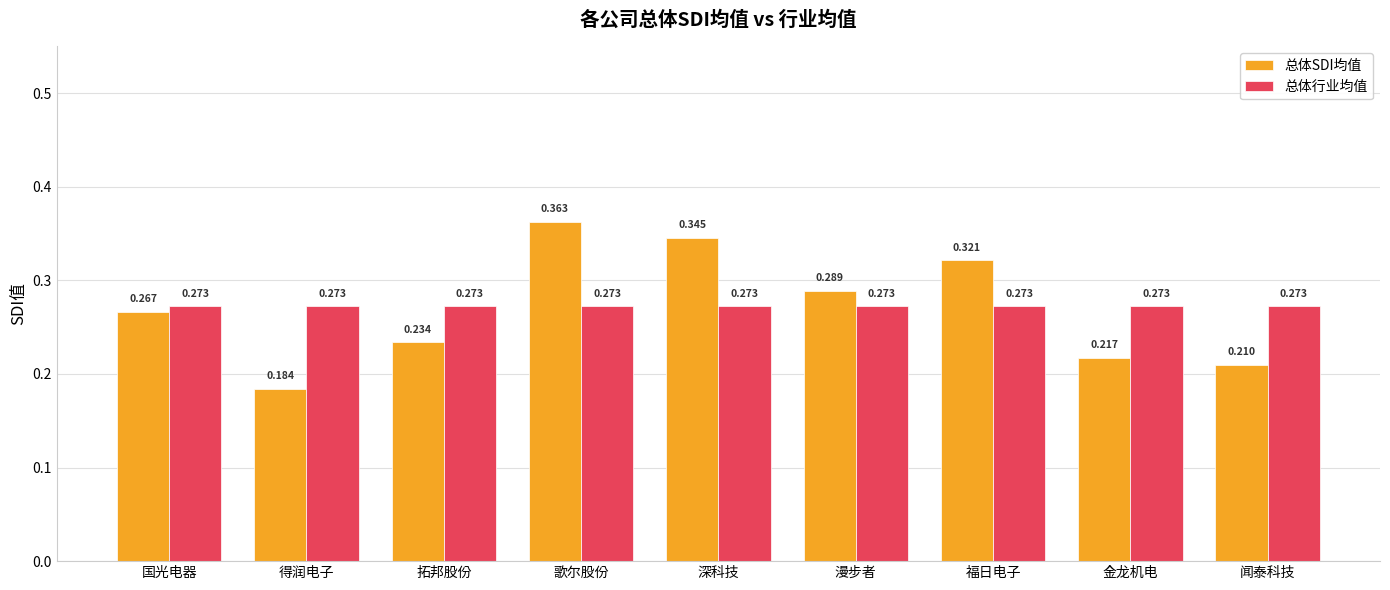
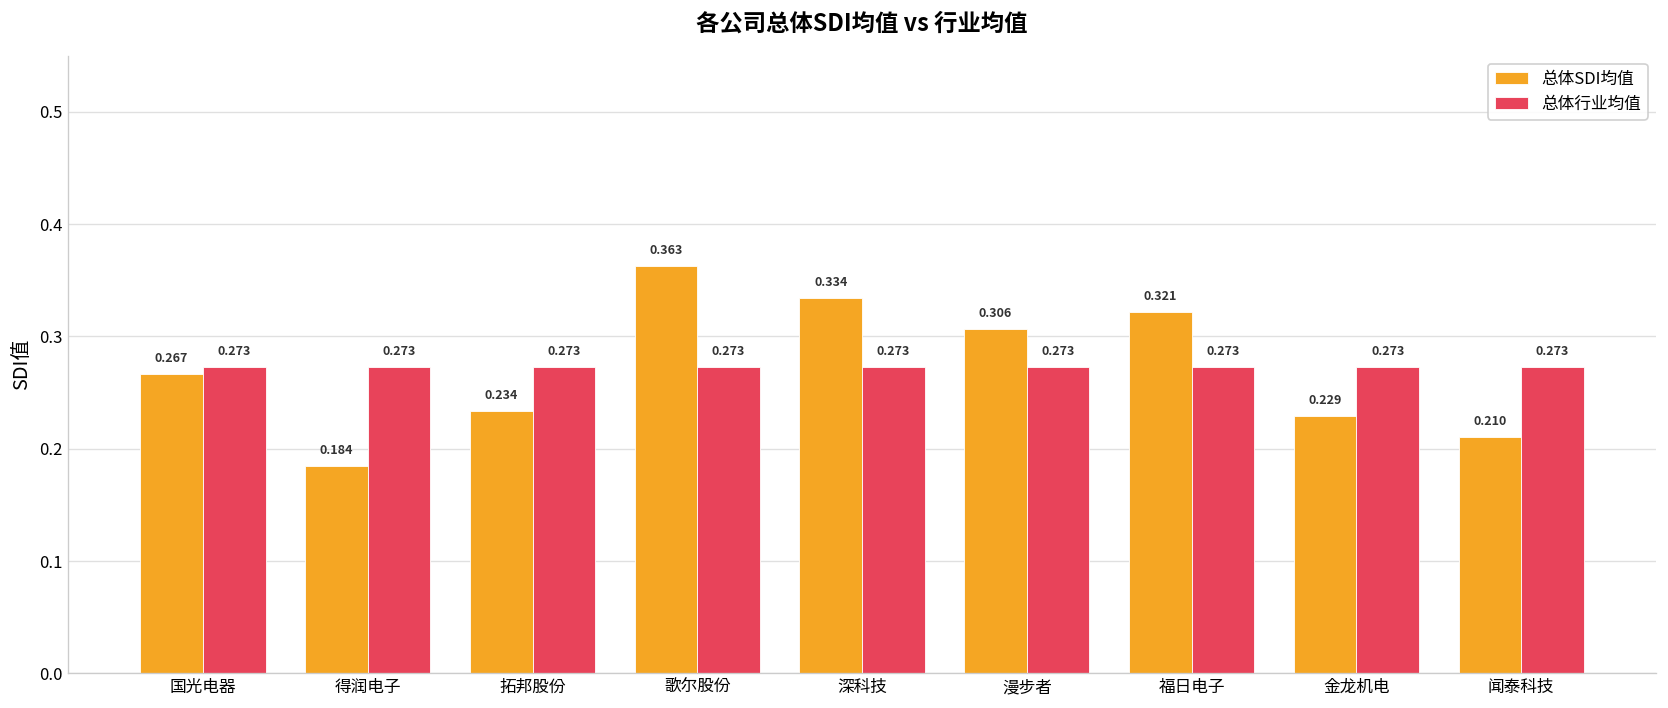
  {
    "总体SDI均值": {
      "国光电器": 0.267,
      "得润电子": 0.184,
      "拓邦股份": 0.234,
      "歌尔股份": 0.363,
-     "深科技": 0.345,
-     "漫步者": 0.289,
+     "深科技": 0.334,
+     "漫步者": 0.306,
      "福日电子": 0.321,
-     "金龙机电": 0.217,
+     "金龙机电": 0.229,
      "闻泰科技": 0.210
    },
    "总体行业均值": {
      "国光电器": 0.273,
      "得润电子": 0.273,
      "拓邦股份": 0.273,
      "歌尔股份": 0.273,
      "深科技": 0.273,
      "漫步者": 0.273,
      "福日电子": 0.273,
      "金龙机电": 0.273,
      "闻泰科技": 0.273
    }
  }
